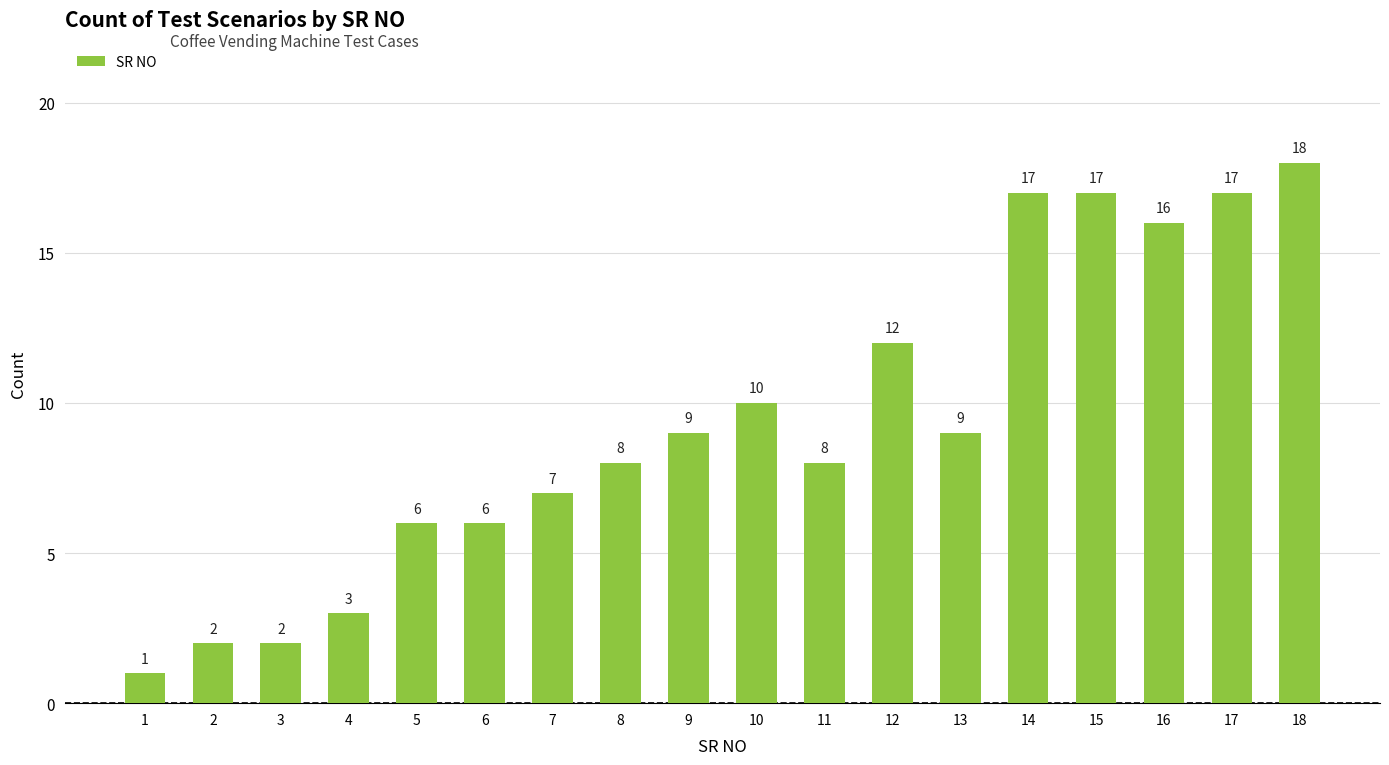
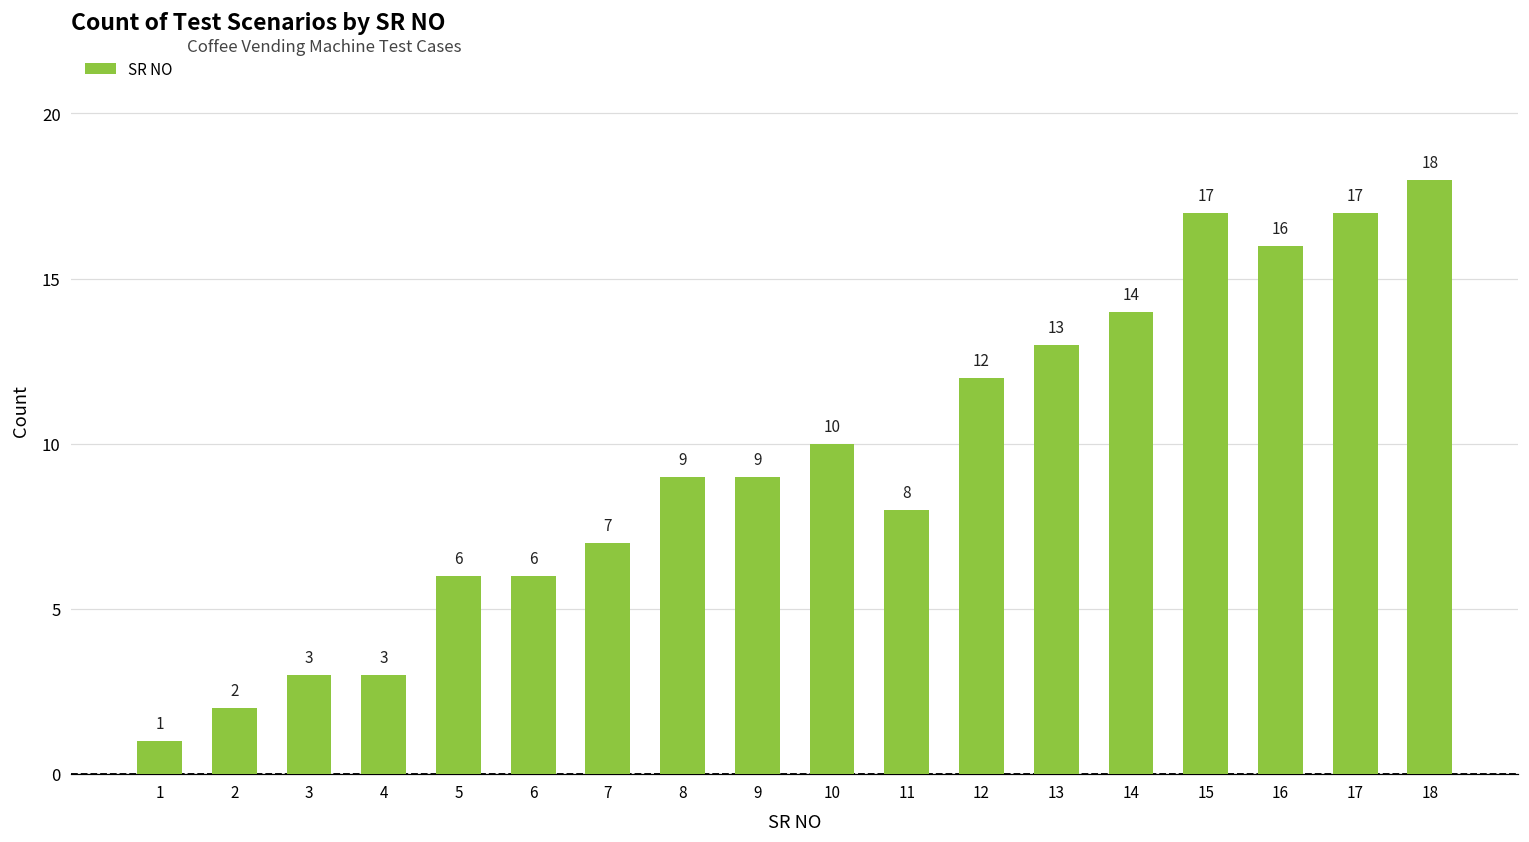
  {
    "1": 1,
    "2": 2,
-   "3": 2,
+   "3": 3,
    "4": 3,
    "5": 6,
    "6": 6,
    "7": 7,
-   "8": 8,
+   "8": 9,
    "9": 9,
    "10": 10,
    "11": 8,
    "12": 12,
-   "13": 9,
-   "14": 17,
+   "13": 13,
+   "14": 14,
    "15": 17,
    "16": 16,
    "17": 17,
    "18": 18
  }
